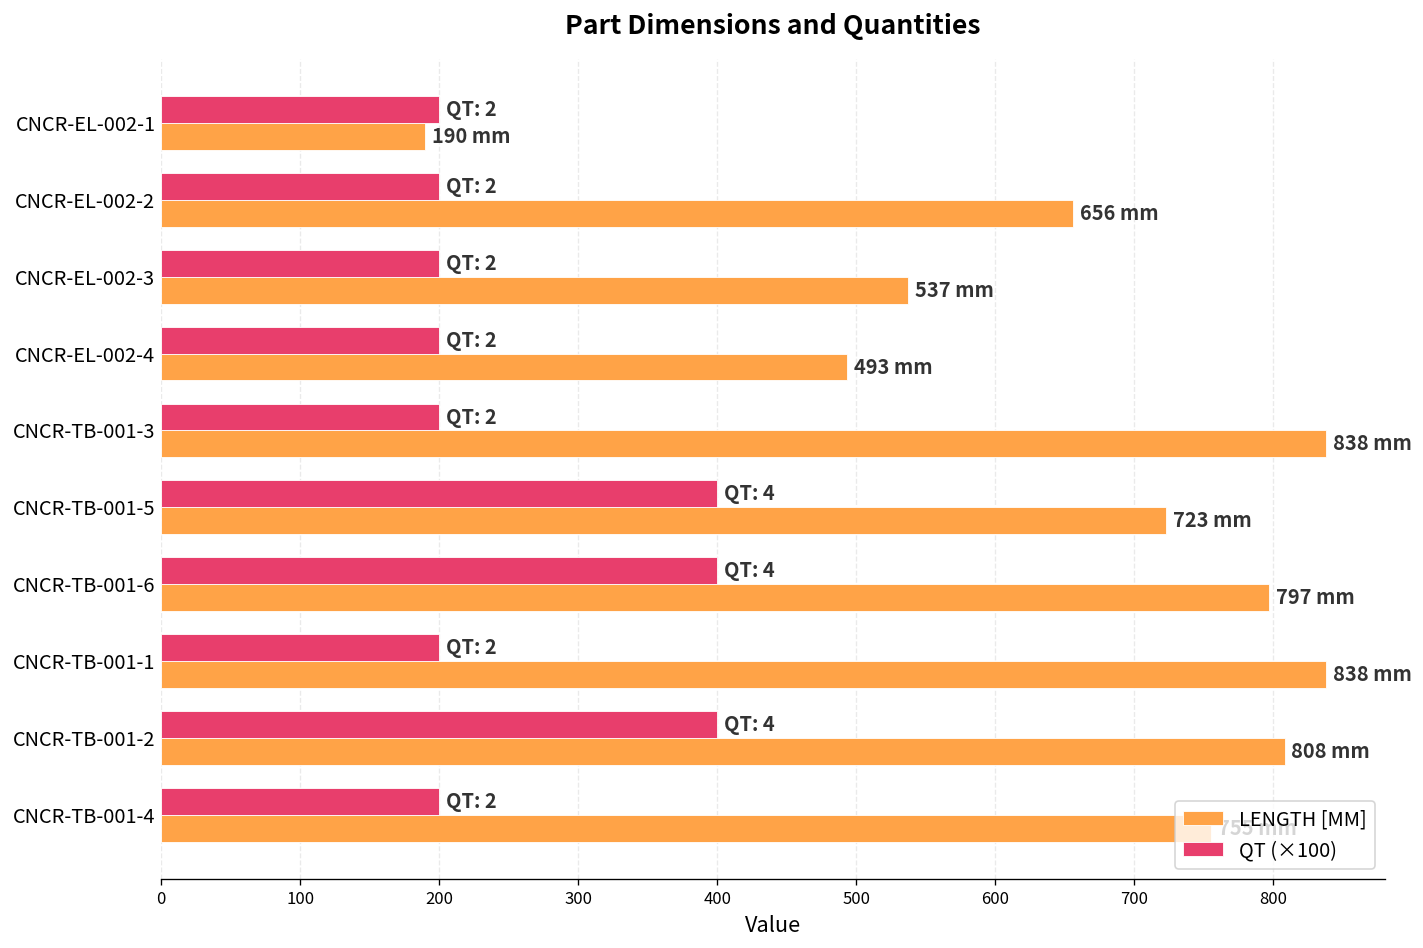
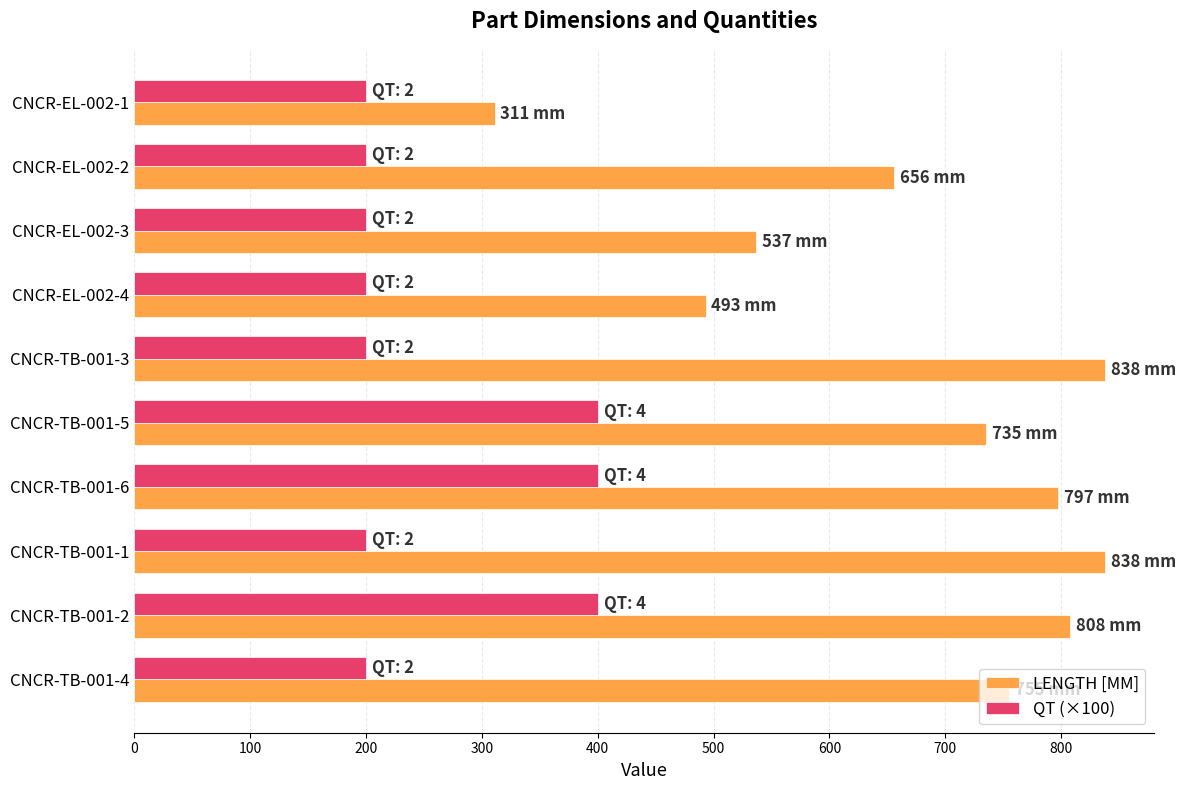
  {
    "LENGTH [MM]": {
-     "CNCR-EL-002-1": 190,
+     "CNCR-EL-002-1": 311,
      "CNCR-EL-002-2": 656,
      "CNCR-EL-002-3": 537,
      "CNCR-EL-002-4": 493,
      "CNCR-TB-001-3": 838,
-     "CNCR-TB-001-5": 723,
+     "CNCR-TB-001-5": 735,
      "CNCR-TB-001-6": 797,
      "CNCR-TB-001-1": 838,
      "CNCR-TB-001-2": 808
    }
  }
